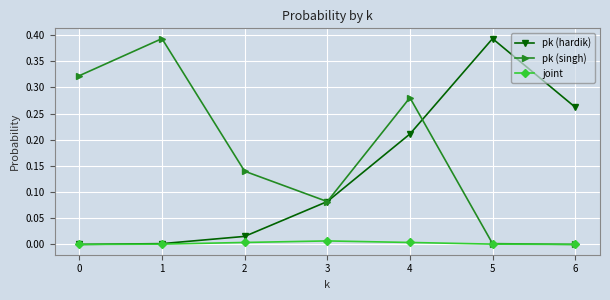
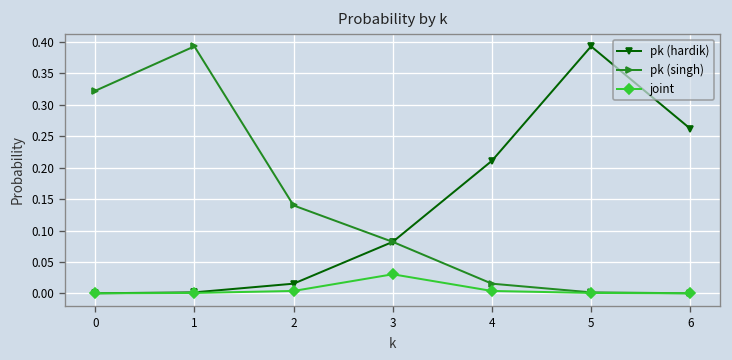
  {
    "pk (hardik)": {
      "2": 0.02,
      "4": 0.21,
      "5": 0.39,
      "6": 0.26
    },
    "pk (singh)": {
      "0": 0.32,
      "1": 0.39,
      "2": 0.14,
-     "4": 0.28
+     "4": 0.02
    },
    "joint": {
      "2": 0.00,
-     "3": 0.01,
+     "3": 0.03,
      "4": 0.00
    }
  }
